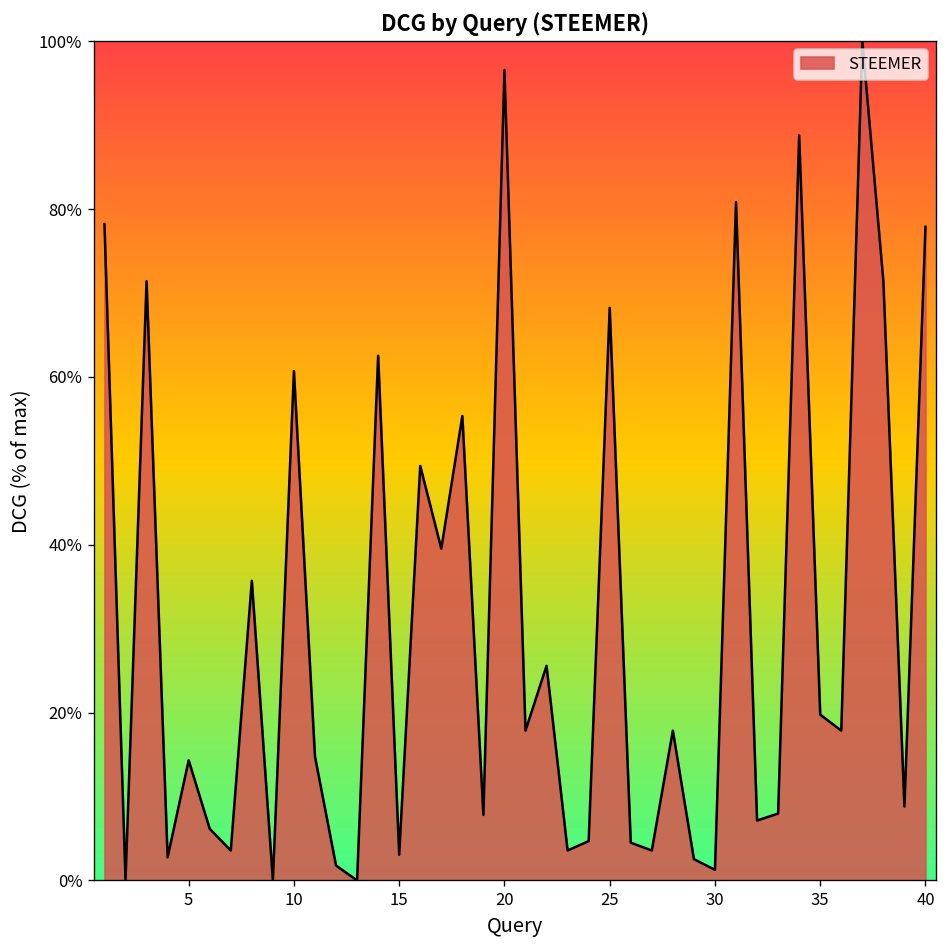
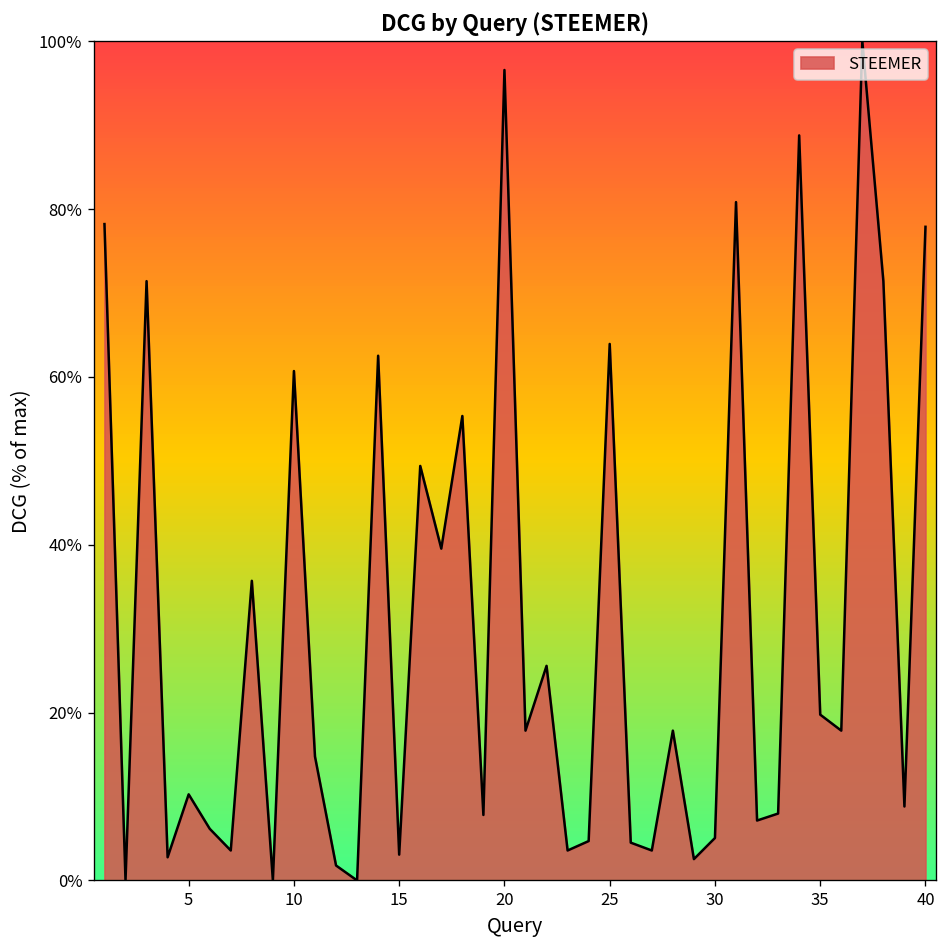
  {
-   "5": "14%",
+   "5": "10%",
    "10": "61%",
    "15": "3%",
    "20": "97%",
-   "25": "68%",
-   "30": "1%",
+   "25": "64%",
+   "30": "5%",
    "35": "20%",
    "40": "78%"
  }
